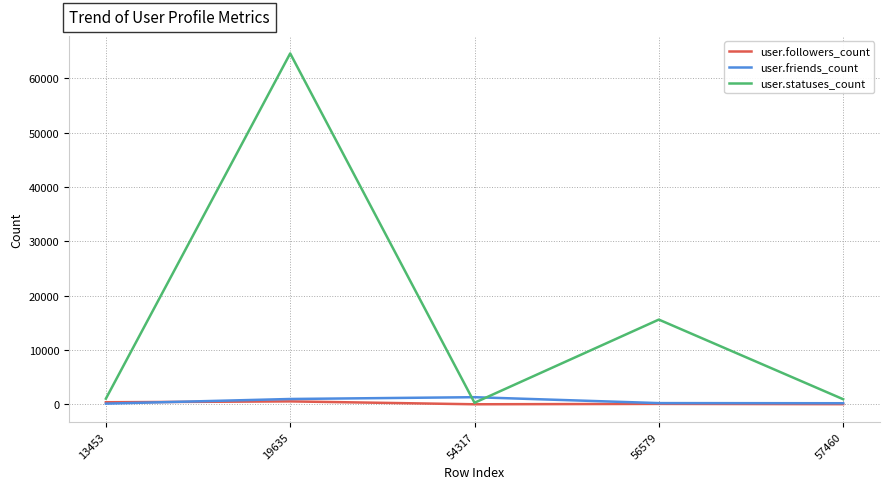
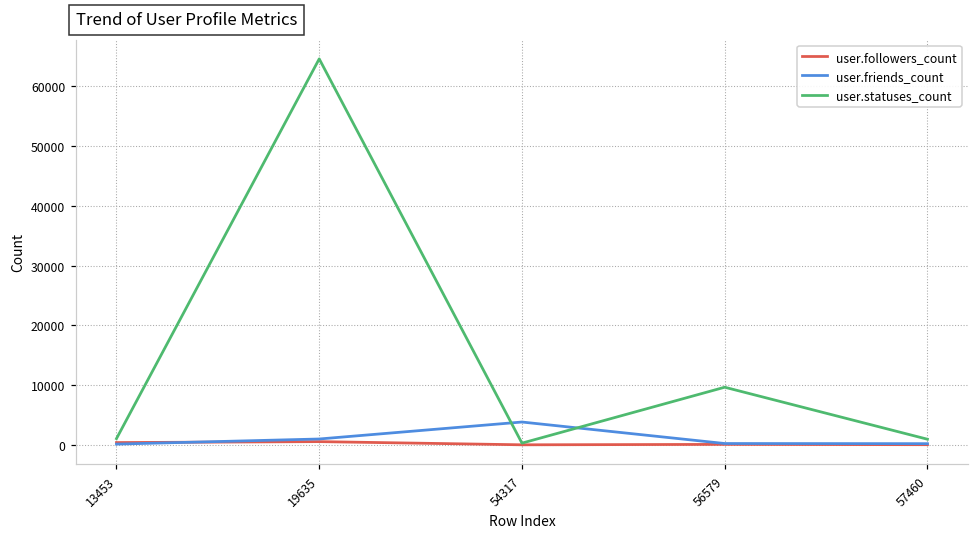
  {
    "user.friends_count": {
-     "54317": 1000
+     "54317": 4000
    },
    "user.statuses_count": {
      "13453": 1000,
      "19635": 65000,
-     "56579": 16000,
+     "56579": 10000,
      "57460": 1000
    }
  }
